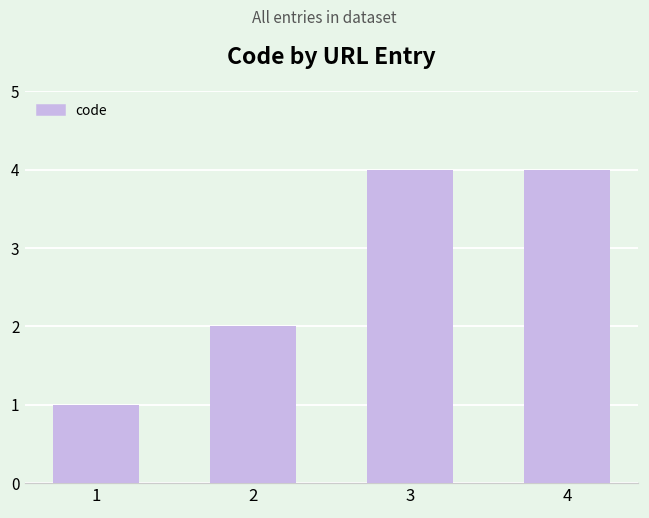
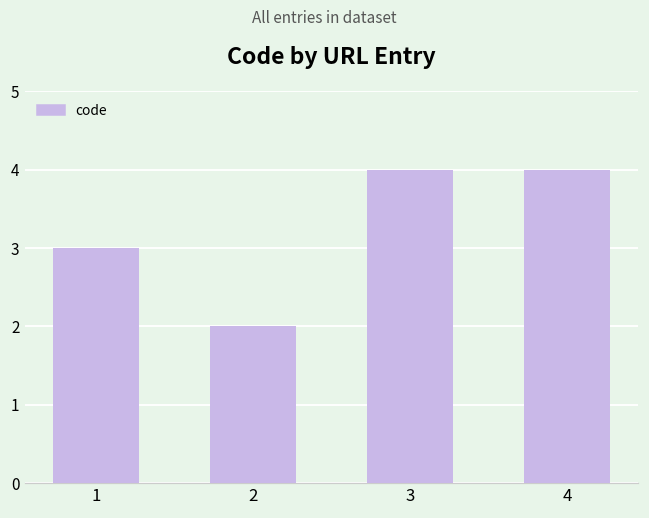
  {
-   "1": 1,
+   "1": 3,
    "2": 2,
    "3": 4,
    "4": 4
  }
